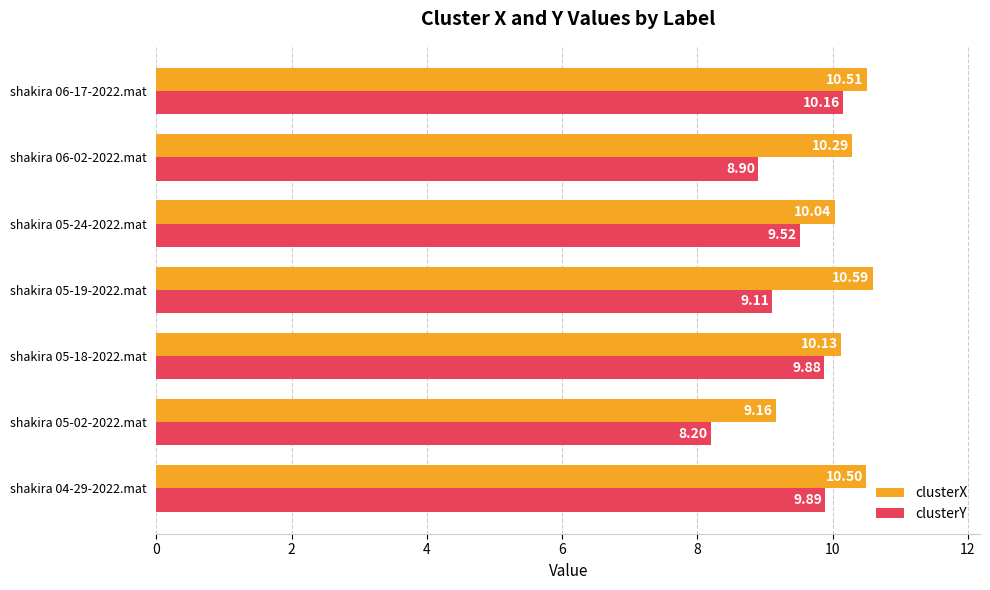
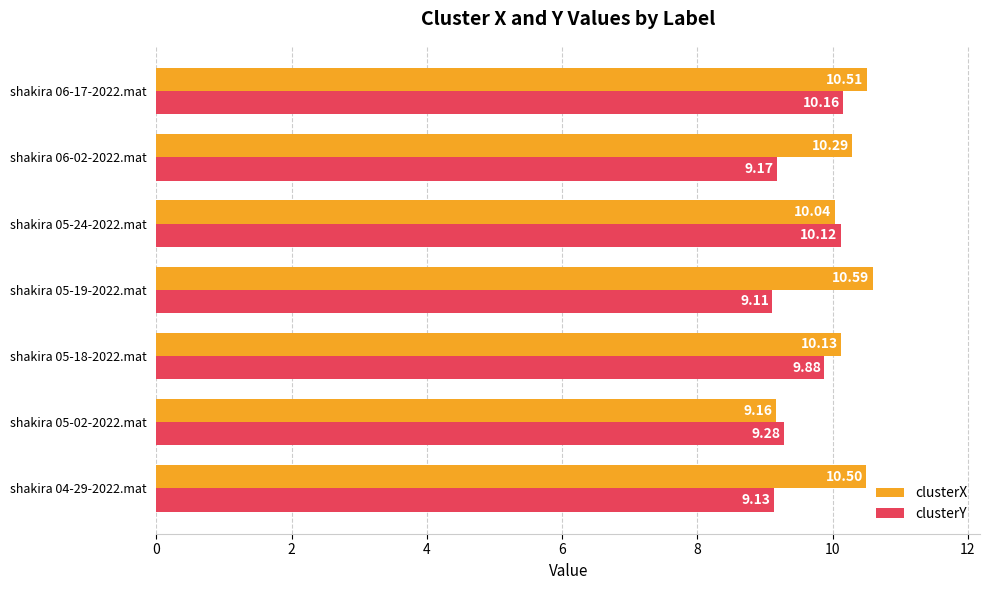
  {
    "clusterX": {
      "shakira 06-17-2022.mat": 10.51,
      "shakira 06-02-2022.mat": 10.29,
      "shakira 05-24-2022.mat": 10.04,
      "shakira 05-19-2022.mat": 10.59,
      "shakira 05-18-2022.mat": 10.13,
      "shakira 05-02-2022.mat": 9.16,
      "shakira 04-29-2022.mat": 10.50
    },
    "clusterY": {
      "shakira 06-17-2022.mat": 10.16,
-     "shakira 06-02-2022.mat": 8.90,
-     "shakira 05-24-2022.mat": 9.52,
+     "shakira 06-02-2022.mat": 9.17,
+     "shakira 05-24-2022.mat": 10.12,
      "shakira 05-19-2022.mat": 9.11,
      "shakira 05-18-2022.mat": 9.88,
-     "shakira 05-02-2022.mat": 8.20,
-     "shakira 04-29-2022.mat": 9.89
+     "shakira 05-02-2022.mat": 9.28,
+     "shakira 04-29-2022.mat": 9.13
    }
  }
